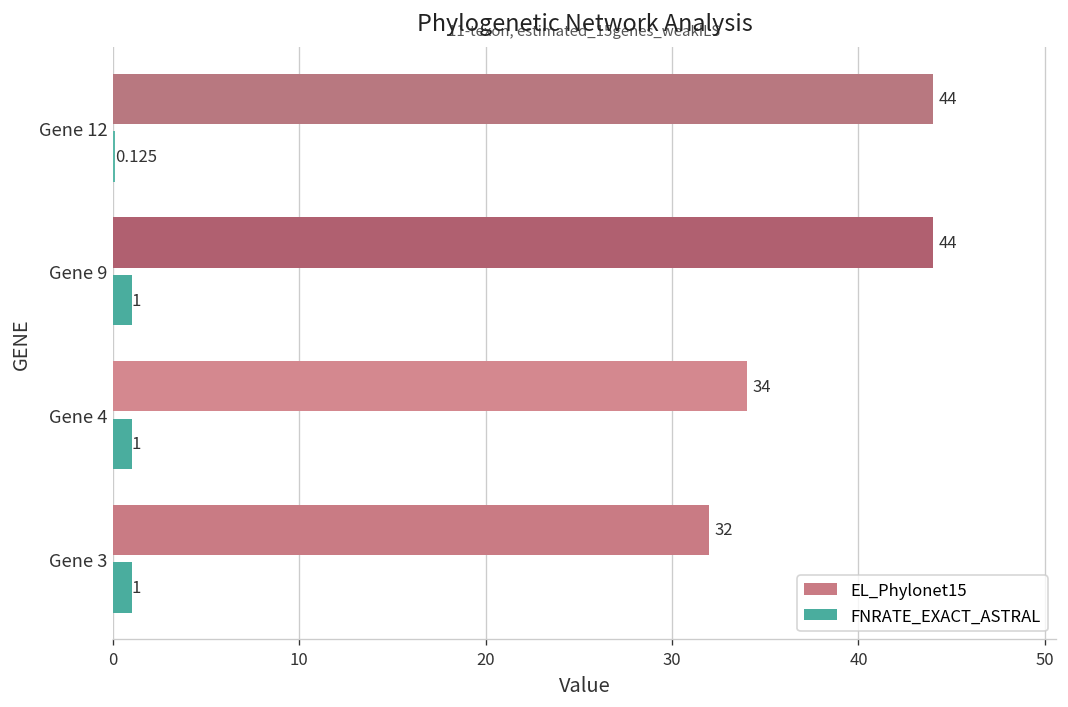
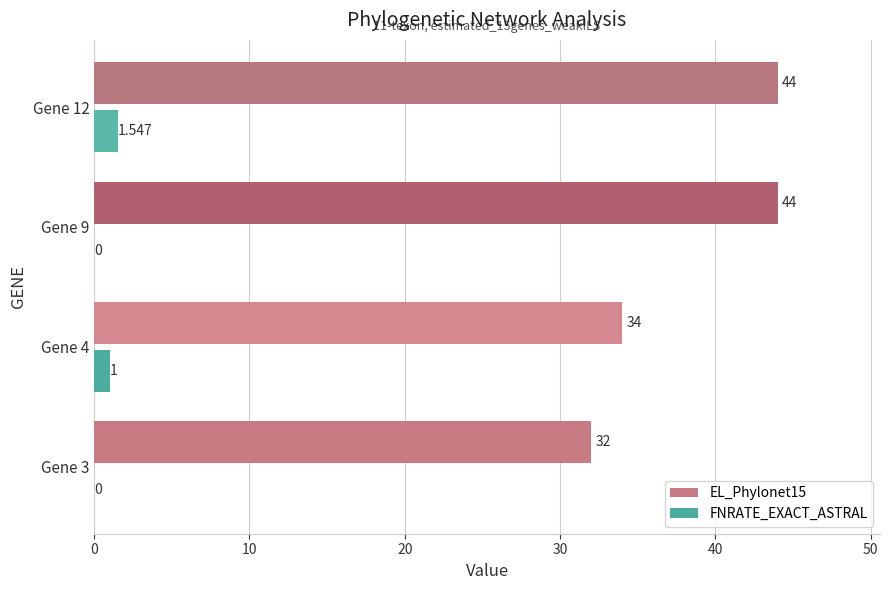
  {
    "EL_Phylonet15": {
      "Gene 12": 44,
      "Gene 9": 44,
      "Gene 4": 34,
      "Gene 3": 32
    },
    "FNRATE_EXACT_ASTRAL": {
-     "Gene 12": 0.125,
-     "Gene 9": 1,
+     "Gene 12": 1.547,
+     "Gene 9": 0,
      "Gene 4": 1,
-     "Gene 3": 1
+     "Gene 3": 0
    }
  }
